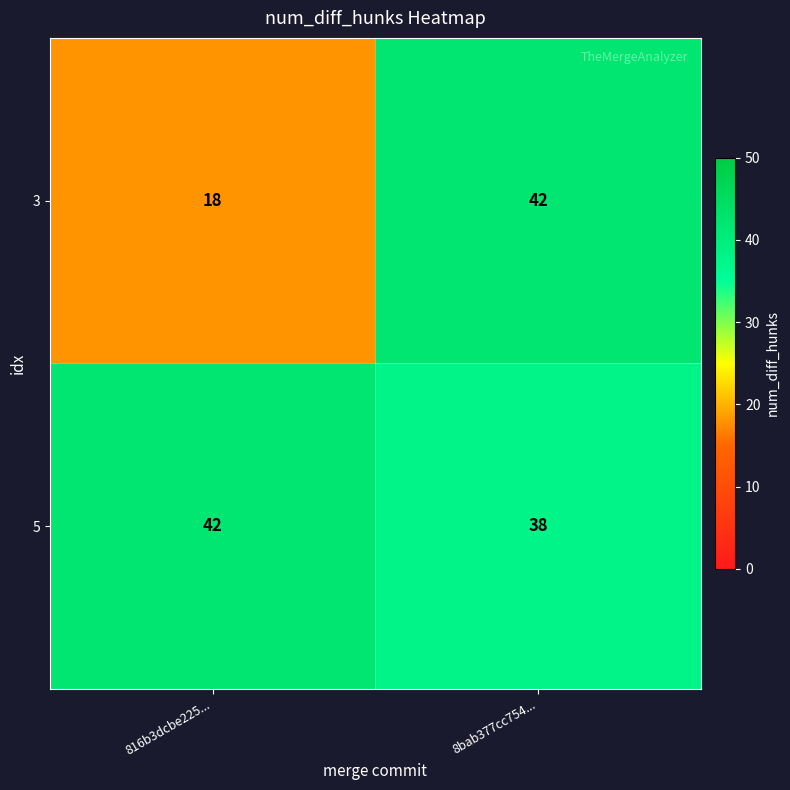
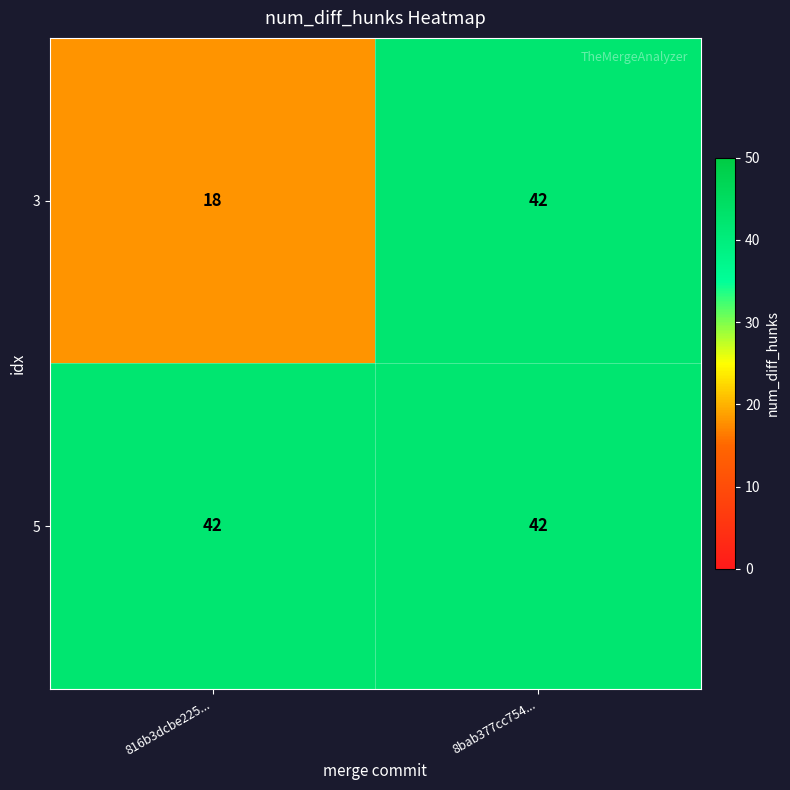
  {
    "3": {
      "816b3dcbe225...": 18
    },
    "5": {
      "816b3dcbe225...": 42,
-     "8bab377cc754...": 38
+     "8bab377cc754...": 42
    }
  }
